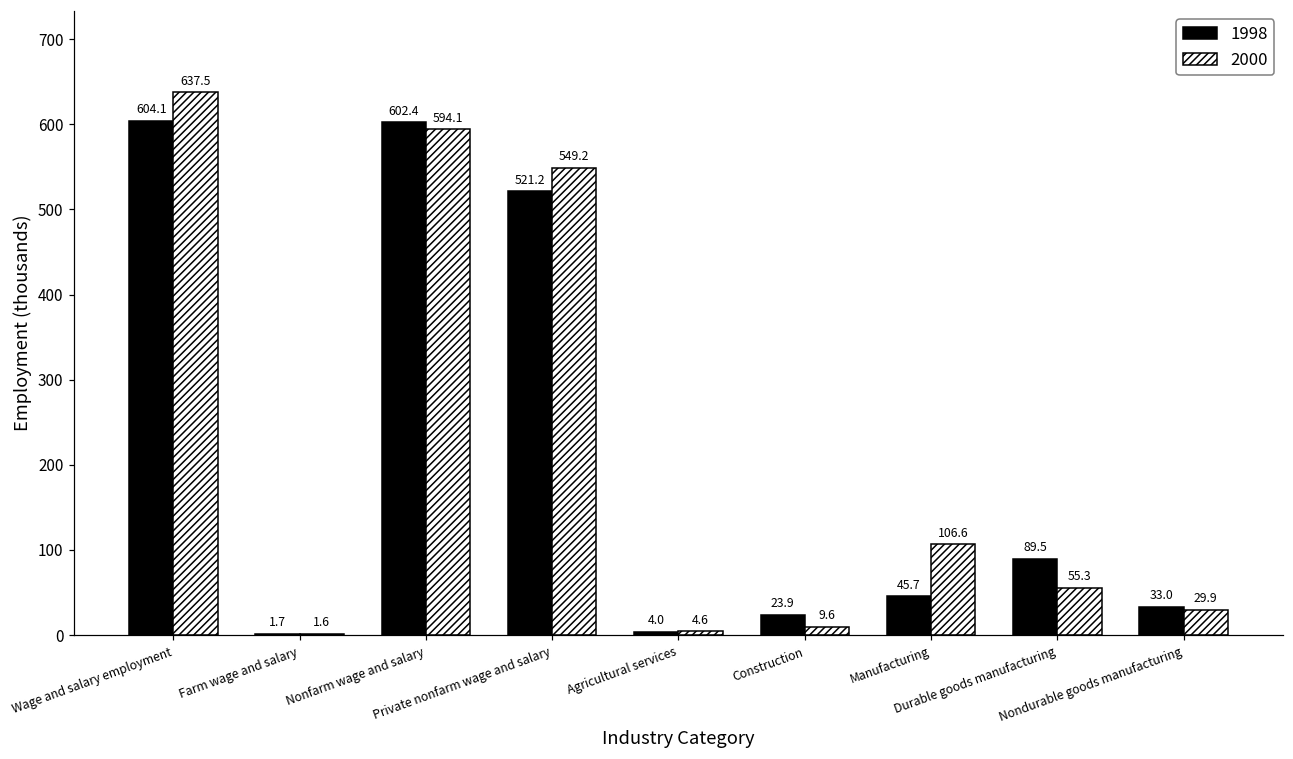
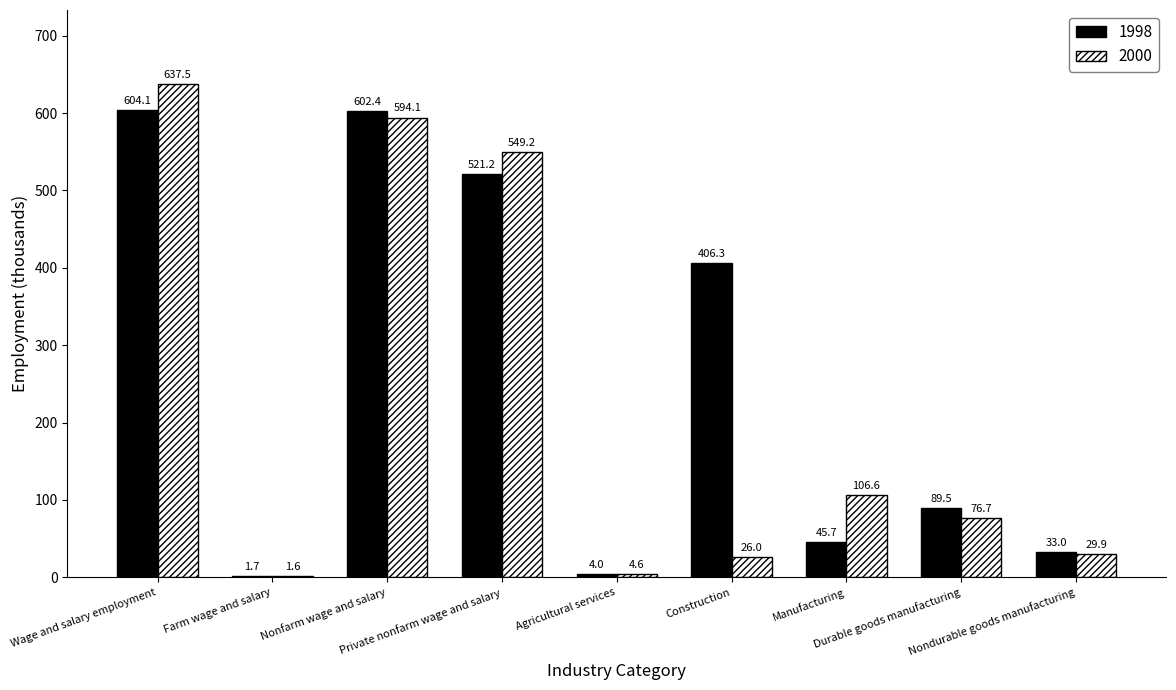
  {
    "1998": {
      "Wage and salary employment": 604.1,
      "Farm wage and salary": 1.7,
      "Nonfarm wage and salary": 602.4,
      "Private nonfarm wage and salary": 521.2,
      "Agricultural services": 4.0,
-     "Construction": 23.9,
+     "Construction": 406.3,
      "Manufacturing": 45.7,
      "Durable goods manufacturing": 89.5,
      "Nondurable goods manufacturing": 33.0
    },
    "2000": {
      "Wage and salary employment": 637.5,
      "Farm wage and salary": 1.6,
      "Nonfarm wage and salary": 594.1,
      "Private nonfarm wage and salary": 549.2,
      "Agricultural services": 4.6,
-     "Construction": 9.6,
+     "Construction": 26.0,
      "Manufacturing": 106.6,
-     "Durable goods manufacturing": 55.3,
+     "Durable goods manufacturing": 76.7,
      "Nondurable goods manufacturing": 29.9
    }
  }
